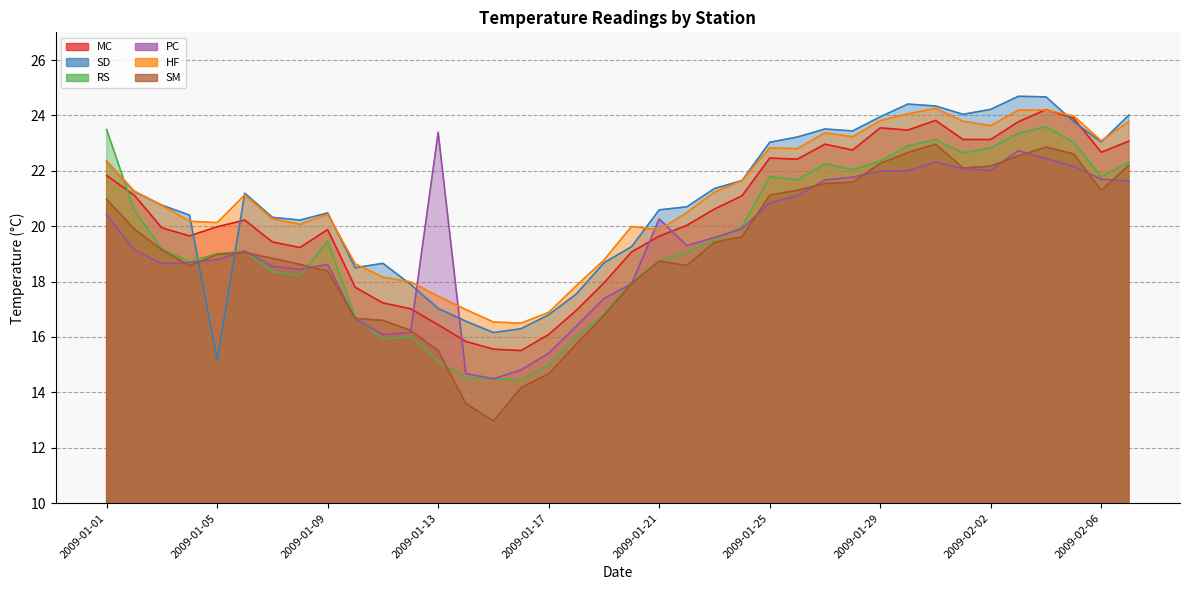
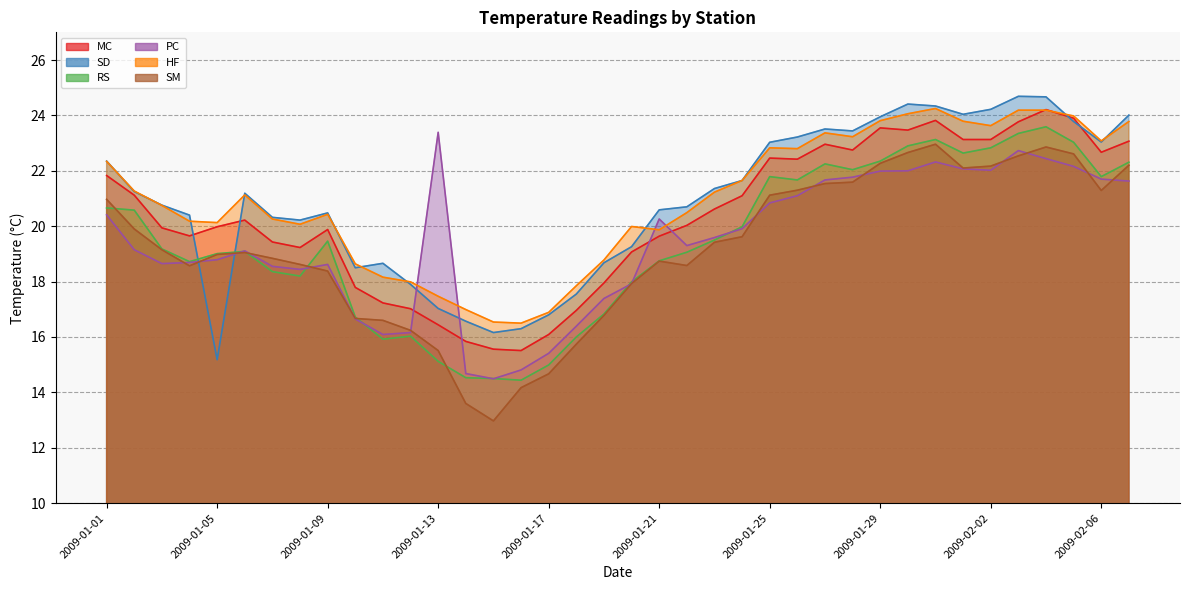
  {
    "SD": {
      "2009-01-05": 15.2,
      "2009-01-13": 17.0,
      "2009-01-21": 20.6,
      "2009-01-25": 23.0,
      "2009-01-29": 24.0,
      "2009-02-02": 24.2
    },
    "RS": {
-     "2009-01-01": 23.5,
+     "2009-01-01": 20.7,
      "2009-01-09": 19.5,
      "2009-01-13": 15.1,
      "2009-01-17": 15.0,
      "2009-01-25": 21.8,
      "2009-02-02": 22.8
    },
    "PC": {
      "2009-01-01": 20.4,
      "2009-01-05": 18.8,
      "2009-01-09": 18.6,
      "2009-01-13": 23.4,
      "2009-01-17": 15.4,
      "2009-01-21": 20.3,
      "2009-01-25": 20.8,
      "2009-01-29": 22.0,
      "2009-02-02": 22.0
    },
    "HF": {
      "2009-01-05": 20.1,
      "2009-01-13": 17.5,
      "2009-01-21": 19.9,
      "2009-01-25": 22.8,
      "2009-01-29": 23.8,
      "2009-02-02": 23.6
    }
  }
